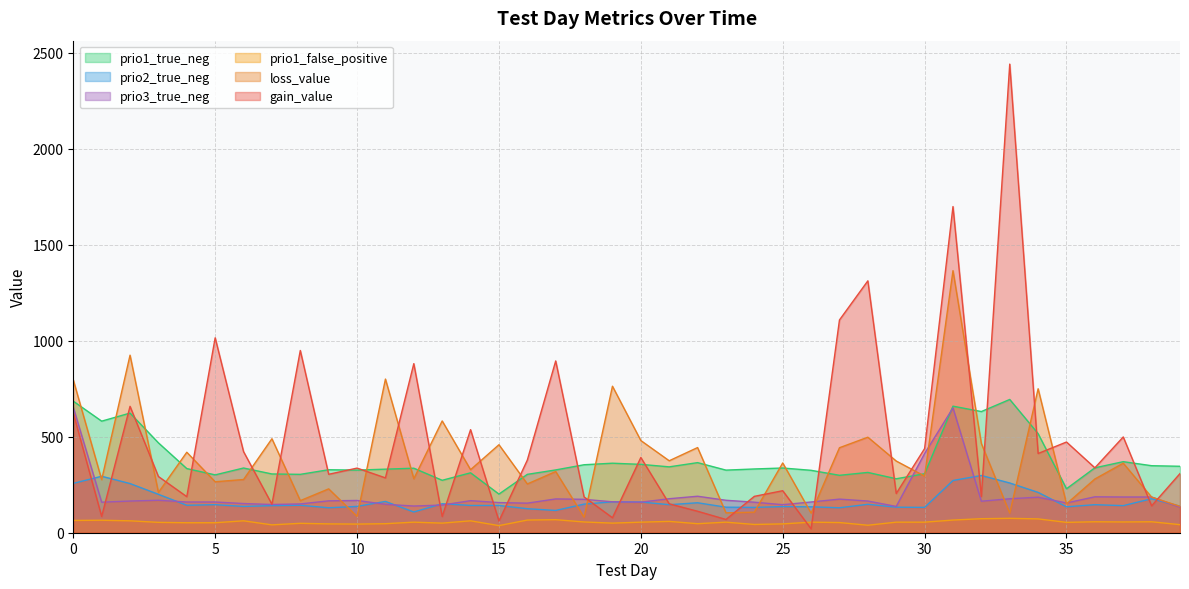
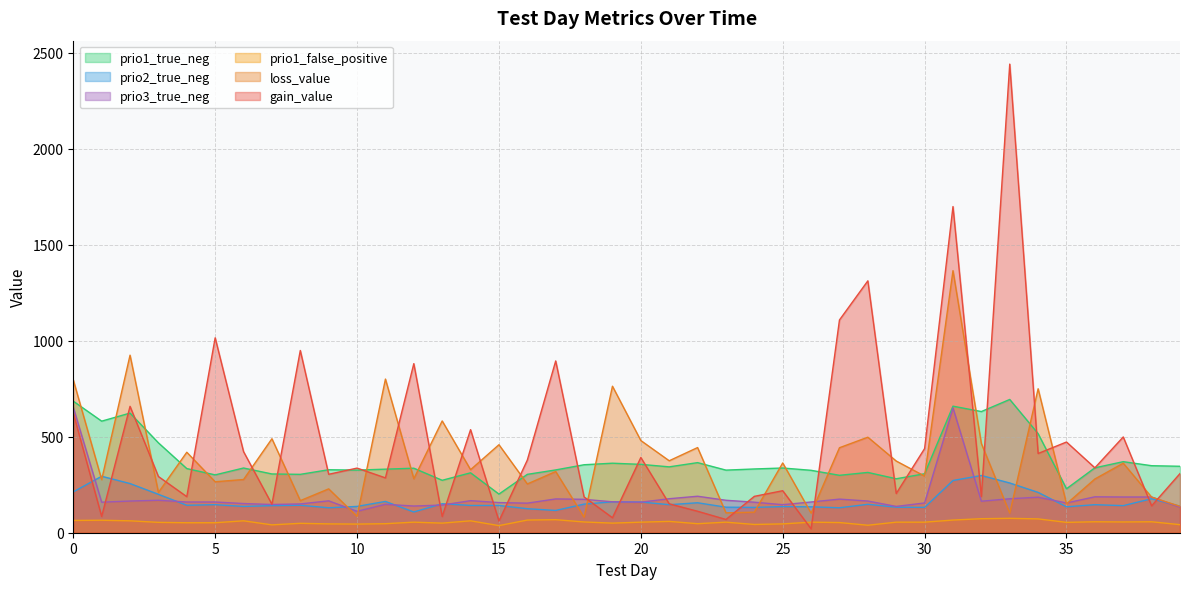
  {
    "prio1_true_neg": {
      "0": 690,
      "5": 300,
      "15": 200,
      "20": 360,
      "25": 340,
      "35": 230
    },
    "prio2_true_neg": {
-     "0": 260,
+     "0": 210,
      "5": 150,
      "10": 140,
      "15": 140,
      "30": 130,
      "35": 140
    },
    "prio3_true_neg": {
      "0": 650,
      "5": 160,
-     "10": 170,
+     "10": 110,
      "15": 160,
-     "30": 410
+     "30": 160
    }
  }
